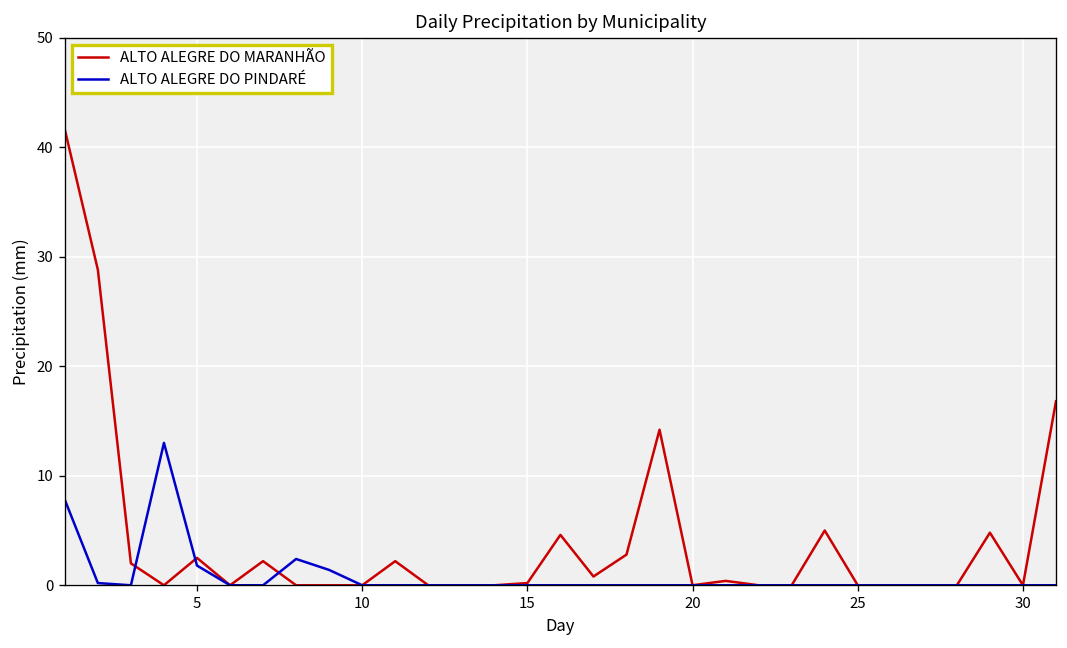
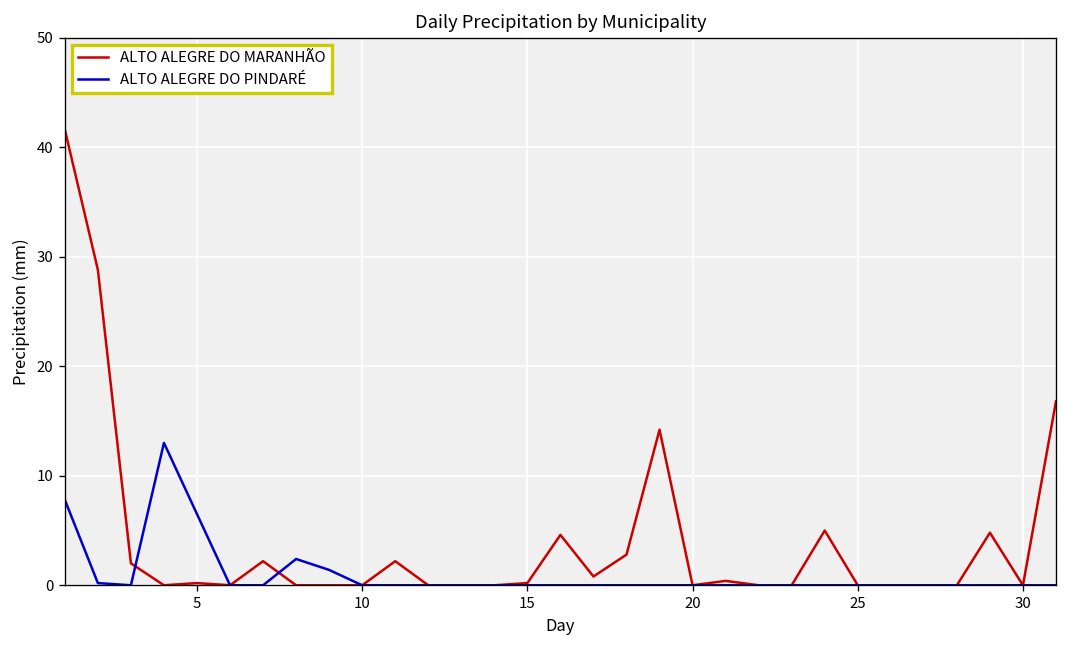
  {
    "ALTO ALEGRE DO MARANHÃO": {
-     "5": 3
+     "5": 0
    },
    "ALTO ALEGRE DO PINDARÉ": {
-     "5": 2
+     "5": 7
    }
  }
